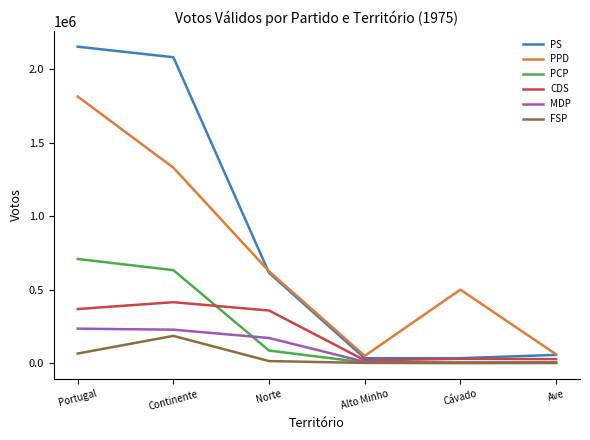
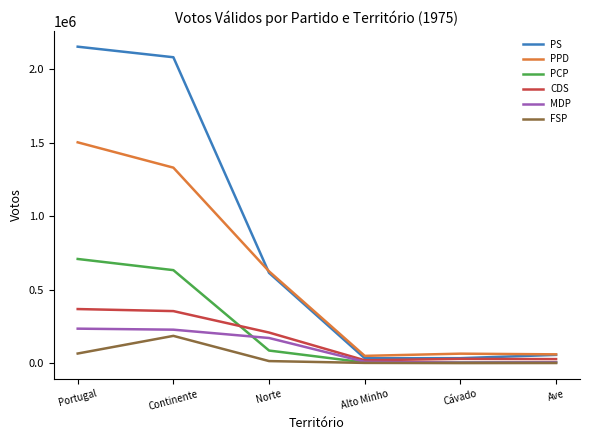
  {
    "PS": {
      "Portugal": 2150000,
      "Continente": 2080000
    },
    "PPD": {
-     "Portugal": 1810000,
+     "Portugal": 1500000,
      "Continente": 1330000,
-     "Cávado": 500000
+     "Cávado": 70000
    },
    "PCP": {
      "Portugal": 710000,
      "Continente": 630000,
      "Norte": 90000
    },
    "CDS": {
      "Portugal": 370000,
-     "Continente": 420000,
-     "Norte": 360000,
+     "Continente": 350000,
+     "Norte": 210000,
      "Ave": 30000
    },
    "MDP": {
      "Portugal": 240000,
      "Continente": 230000,
      "Norte": 170000
    },
    "FSP": {
      "Portugal": 70000,
      "Continente": 190000,
      "Norte": 10000
    }
  }
